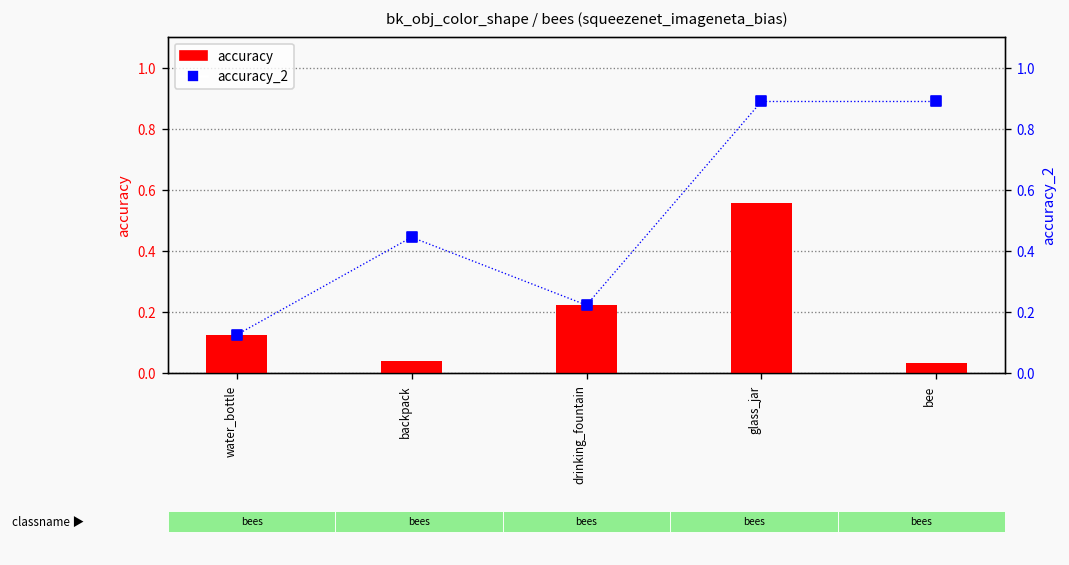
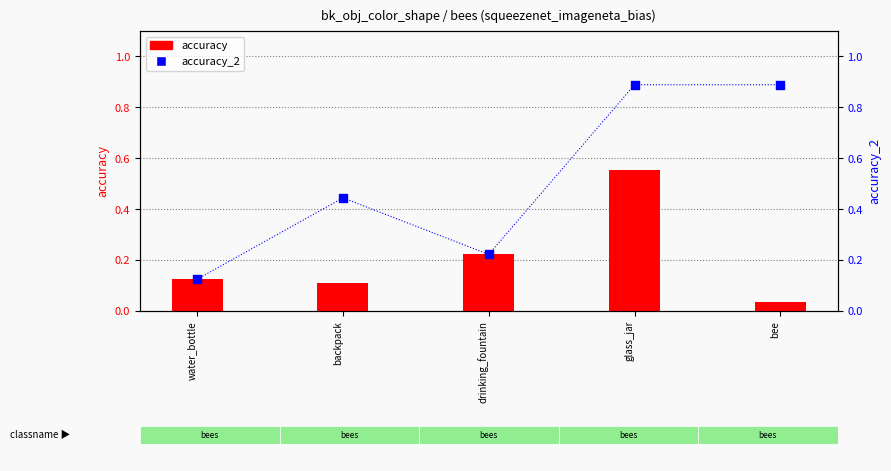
  {
    "accuracy": {
      "water_bottle": 0.13,
-     "backpack": 0.04,
+     "backpack": 0.11,
      "drinking_fountain": 0.22,
      "glass_jar": 0.56,
      "bee": 0.03
    }
  }
